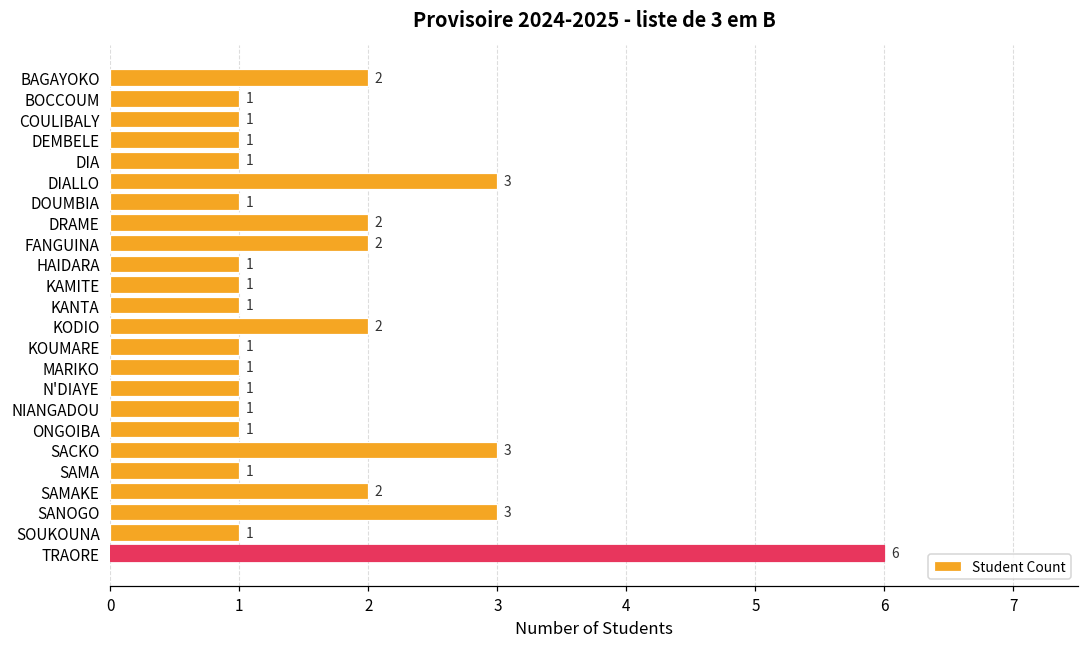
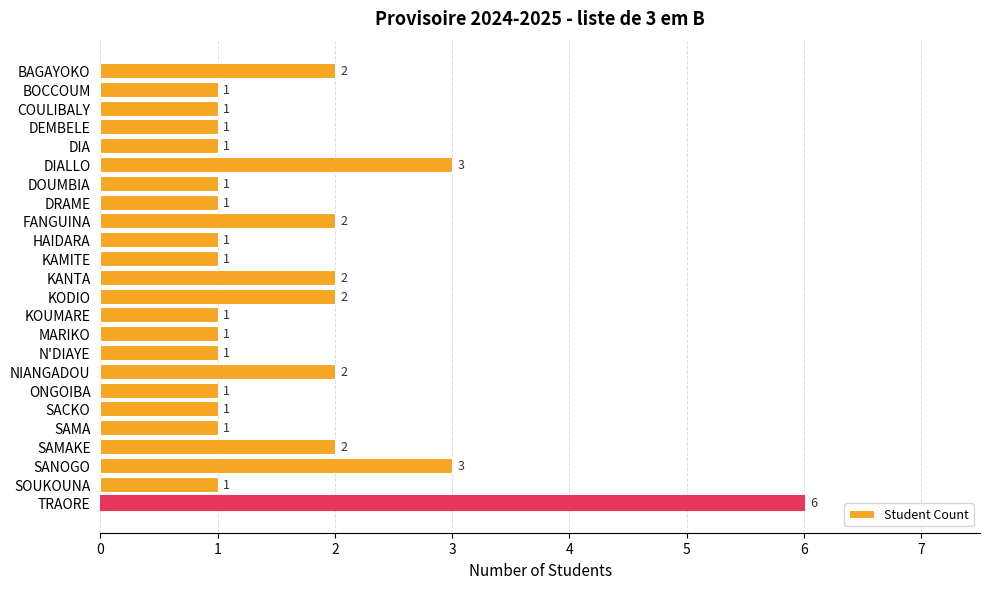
  {
    "BAGAYOKO": 2,
    "BOCCOUM": 1,
    "COULIBALY": 1,
    "DEMBELE": 1,
    "DIA": 1,
    "DIALLO": 3,
    "DOUMBIA": 1,
-   "DRAME": 2,
+   "DRAME": 1,
    "FANGUINA": 2,
    "HAIDARA": 1,
    "KAMITE": 1,
-   "KANTA": 1,
+   "KANTA": 2,
    "KODIO": 2,
    "KOUMARE": 1,
    "MARIKO": 1,
    "N'DIAYE": 1,
-   "NIANGADOU": 1,
+   "NIANGADOU": 2,
    "ONGOIBA": 1,
-   "SACKO": 3,
+   "SACKO": 1,
    "SAMA": 1,
    "SAMAKE": 2,
    "SANOGO": 3,
    "SOUKOUNA": 1,
    "TRAORE": 6
  }
